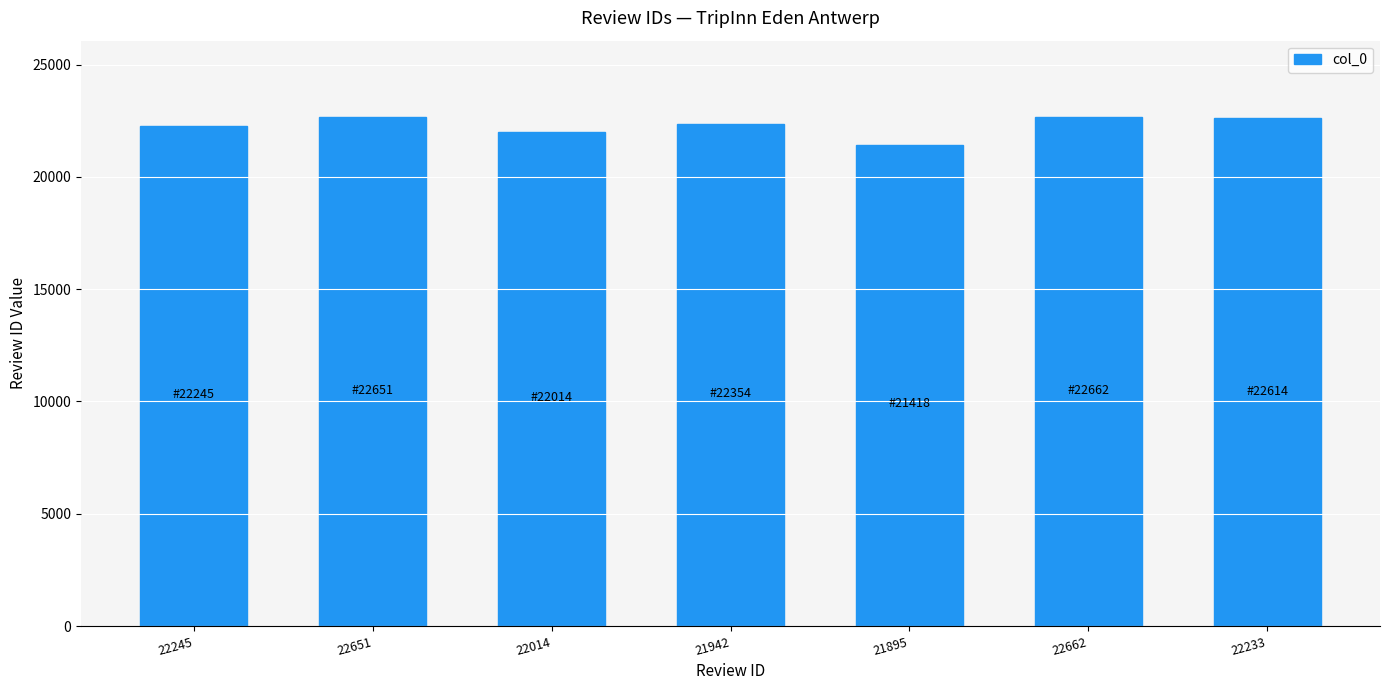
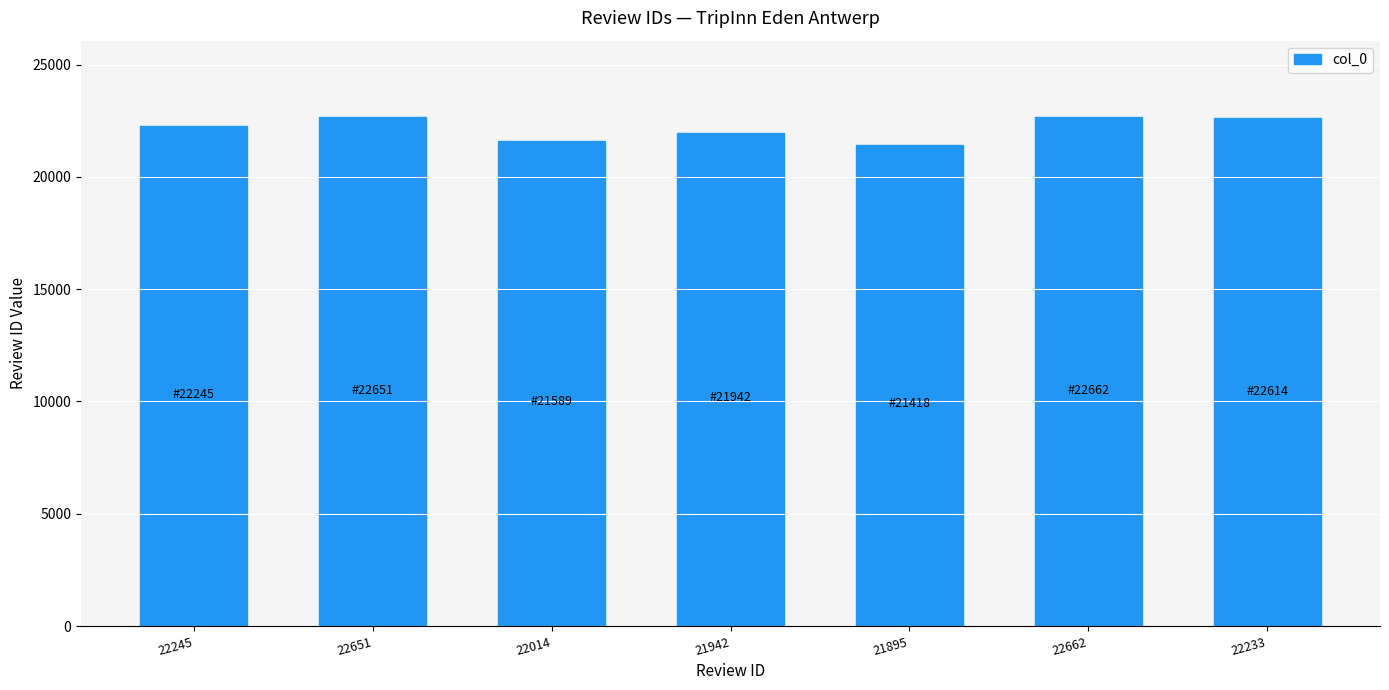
  {
    "22245": 22245,
    "22651": 22651,
-   "22014": 22014,
-   "21942": 22354,
+   "22014": 21589,
+   "21942": 21942,
    "21895": 21418,
    "22662": 22662,
    "22233": 22614
  }
